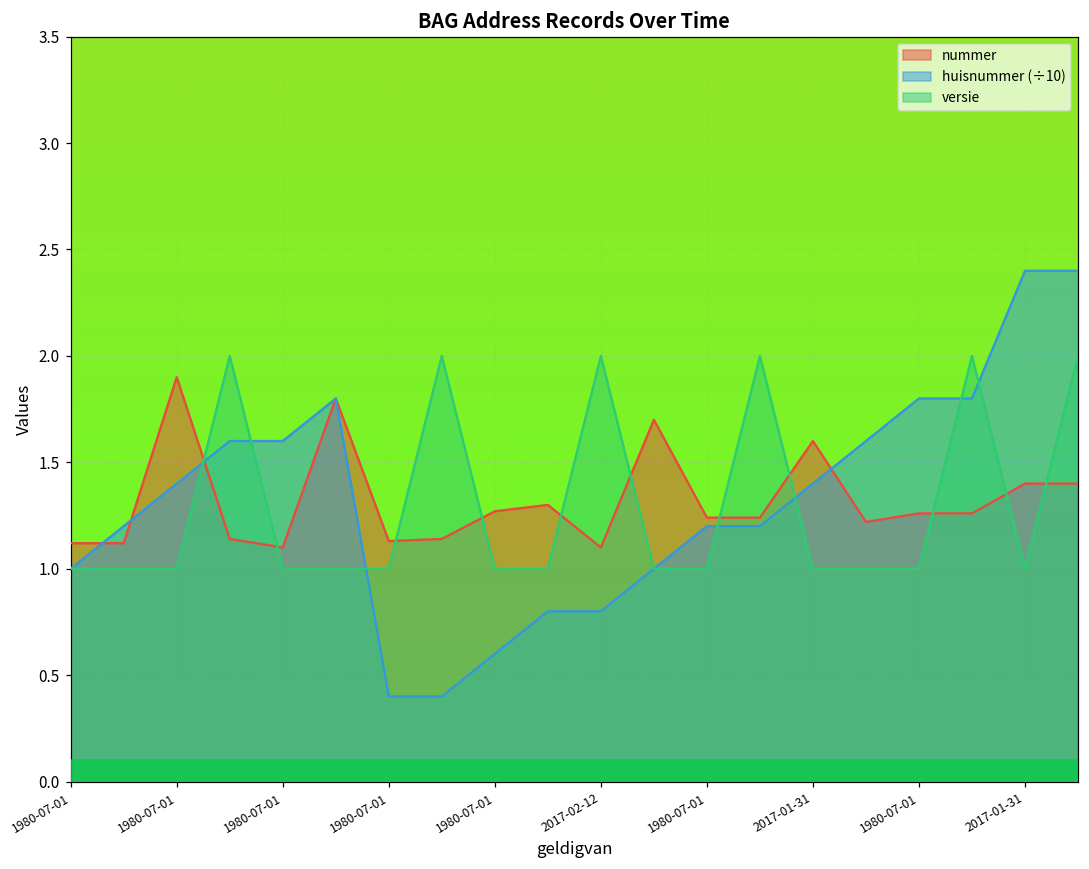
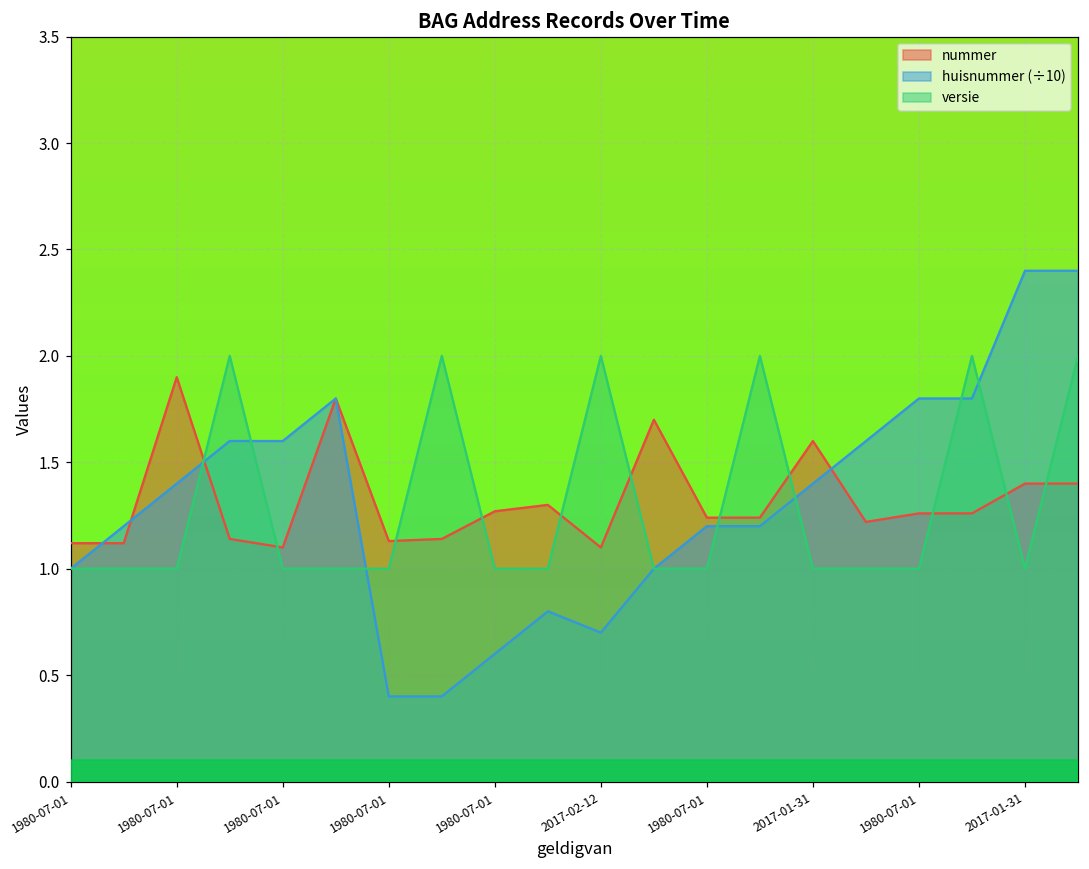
  {
    "nummer": {
      "2017-02-12": 1.10
    },
    "huisnummer (÷10)": {
-     "2017-02-12": 0.80
+     "2017-02-12": 0.70
    },
    "versie": {
      "2017-02-12": 2.00
    }
  }
